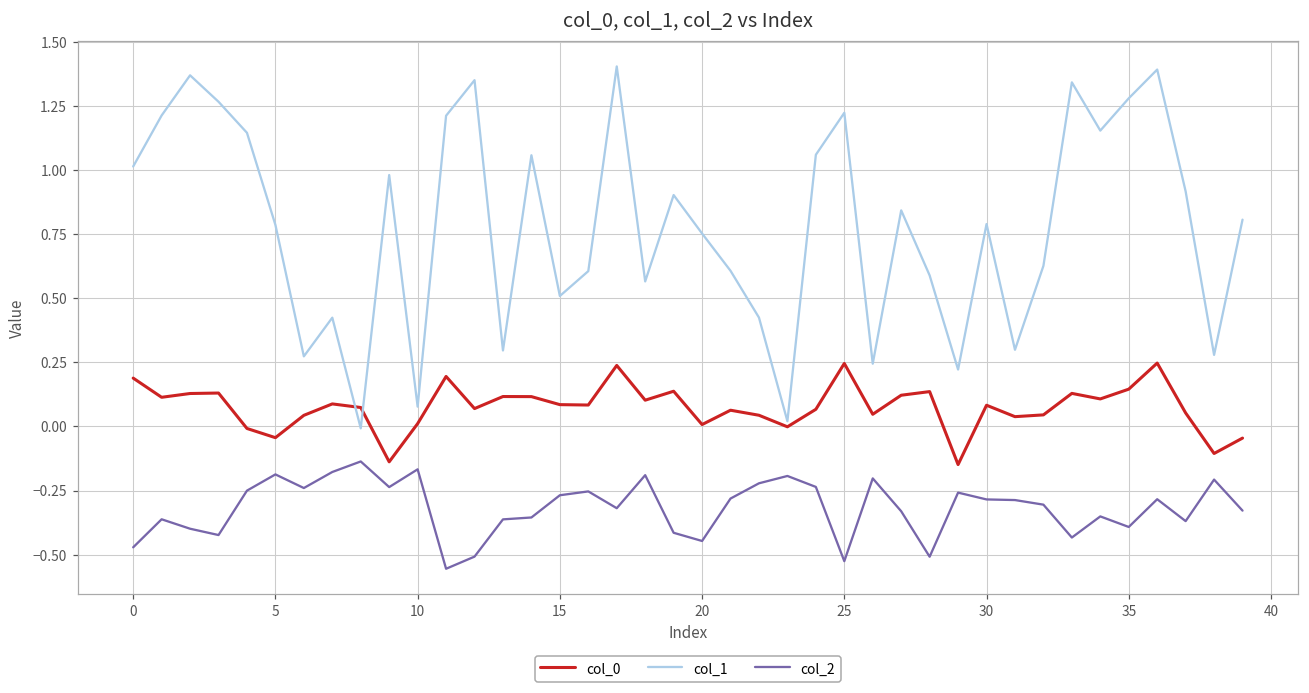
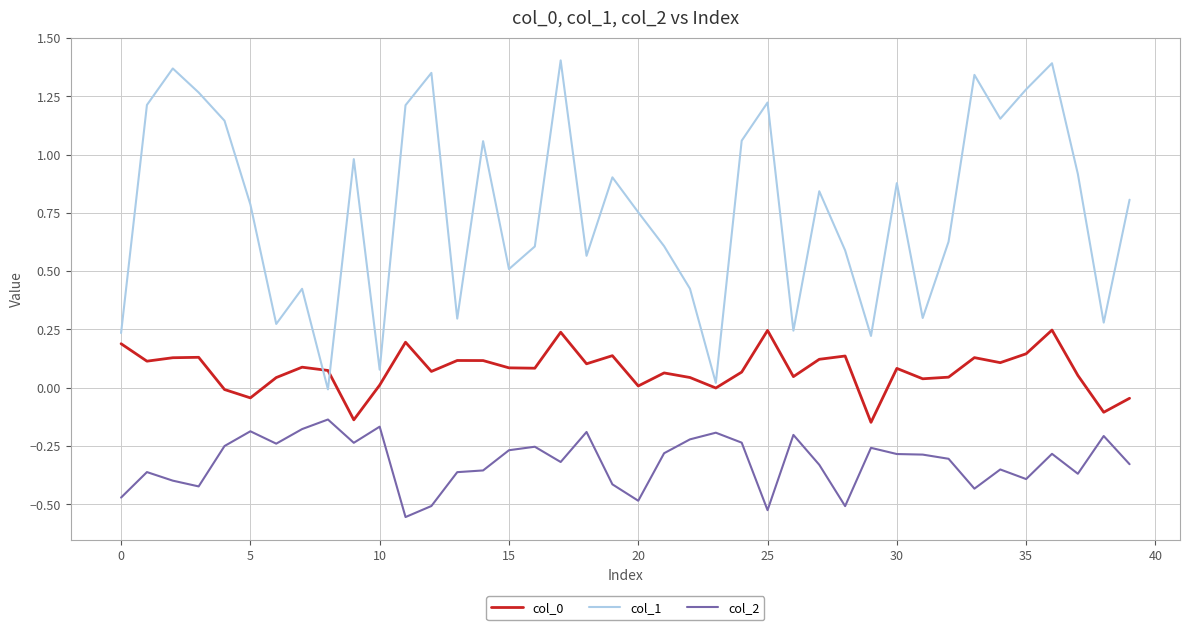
  {
    "col_0": {
      "0": 0.19,
      "5": -0.04,
      "10": 0.01,
      "15": 0.09,
      "20": 0.01,
      "25": 0.25,
      "30": 0.08,
      "35": 0.15
    },
    "col_1": {
-     "0": 1.01,
+     "0": 0.23,
      "5": 0.79,
      "10": 0.08,
      "15": 0.51,
      "20": 0.75,
      "25": 1.22,
-     "30": 0.79,
+     "30": 0.88,
      "35": 1.28
    },
    "col_2": {
      "0": -0.47,
      "5": -0.19,
      "10": -0.17,
      "15": -0.27,
-     "20": -0.45,
+     "20": -0.49,
      "25": -0.53,
      "30": -0.28,
      "35": -0.39
    }
  }
